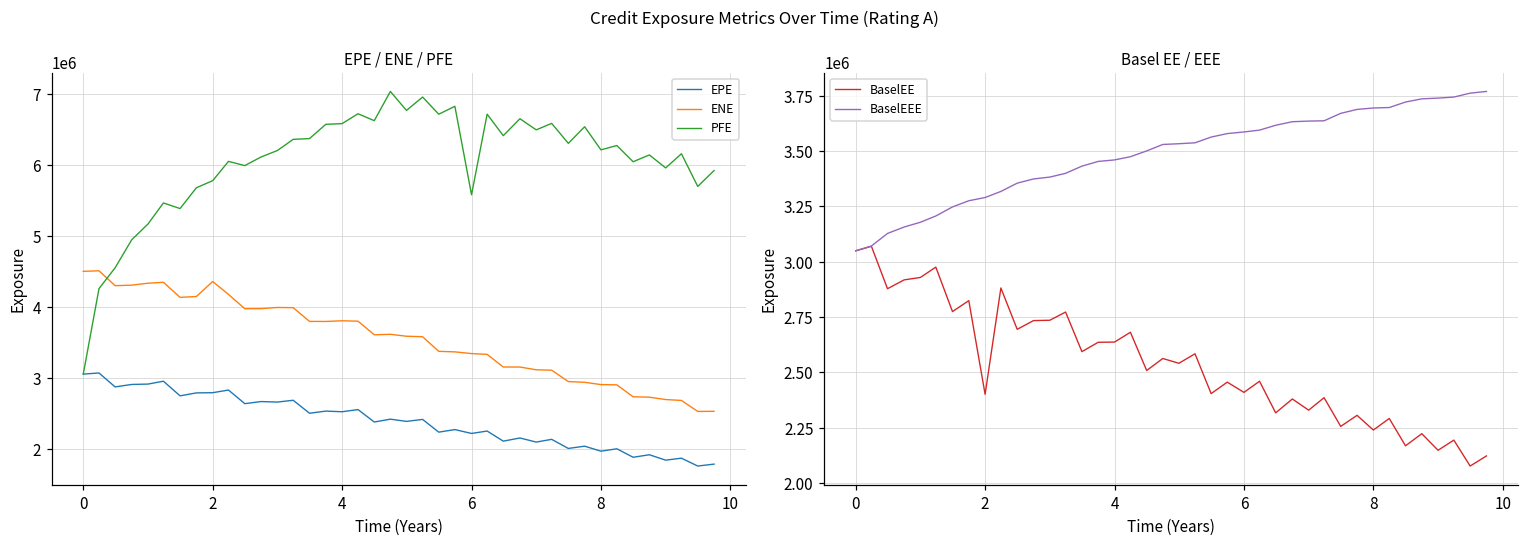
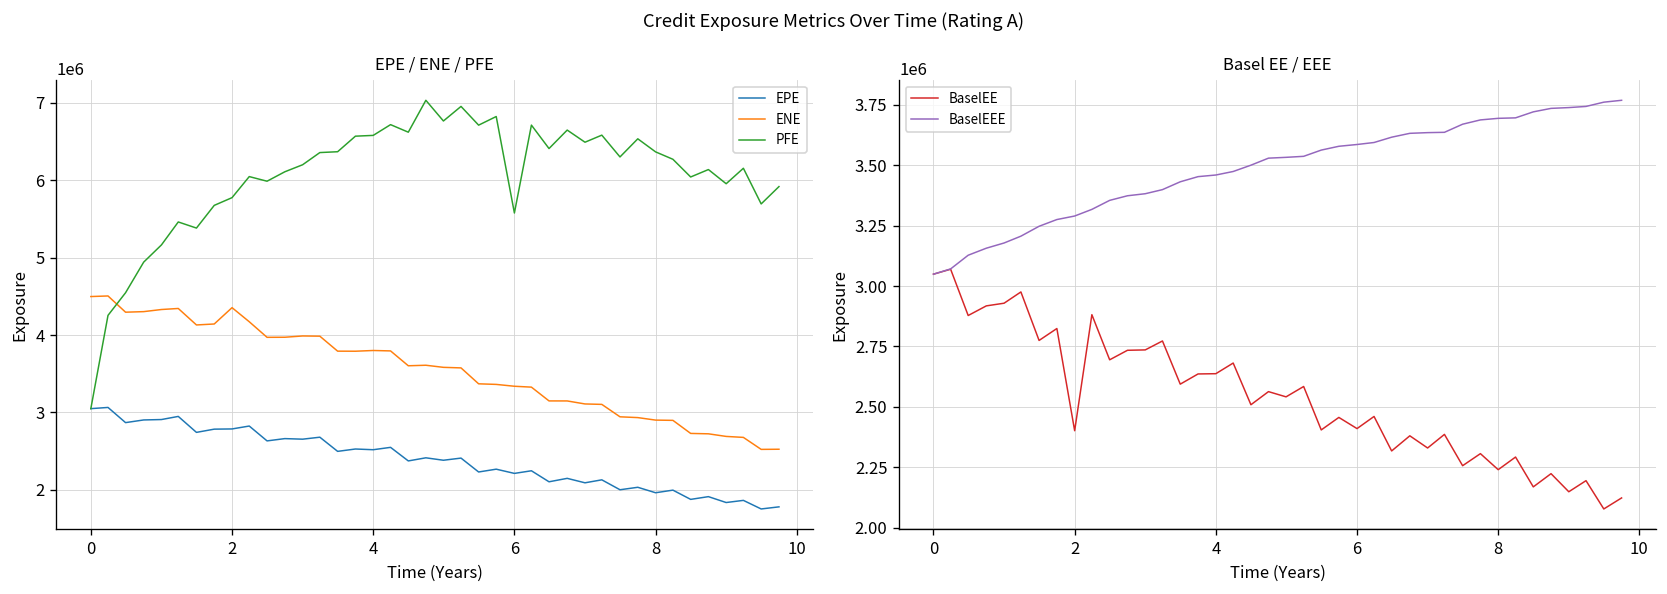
  {
    "EPE / ENE / PFE": {
      "EPE": {
        "2": 2800000,
        "4": 2500000,
        "6": 2200000,
        "8": 2000000
      },
      "ENE": {
        "0": 4500000,
        "2": 4400000,
        "4": 3800000,
        "6": 3300000,
        "8": 2900000
      },
      "PFE": {
        "2": 5800000,
        "4": 6600000,
        "6": 5600000,
-       "8": 6200000
+       "8": 6400000
      }
    },
    "Basel EE / EEE": {
      "BaselEE": {
        "2": 2400000,
        "4": 2640000,
        "6": 2410000,
        "8": 2240000
      },
      "BaselEEE": {
        "2": 3290000,
        "4": 3460000,
        "6": 3590000,
        "8": 3690000
      }
    }
  }
